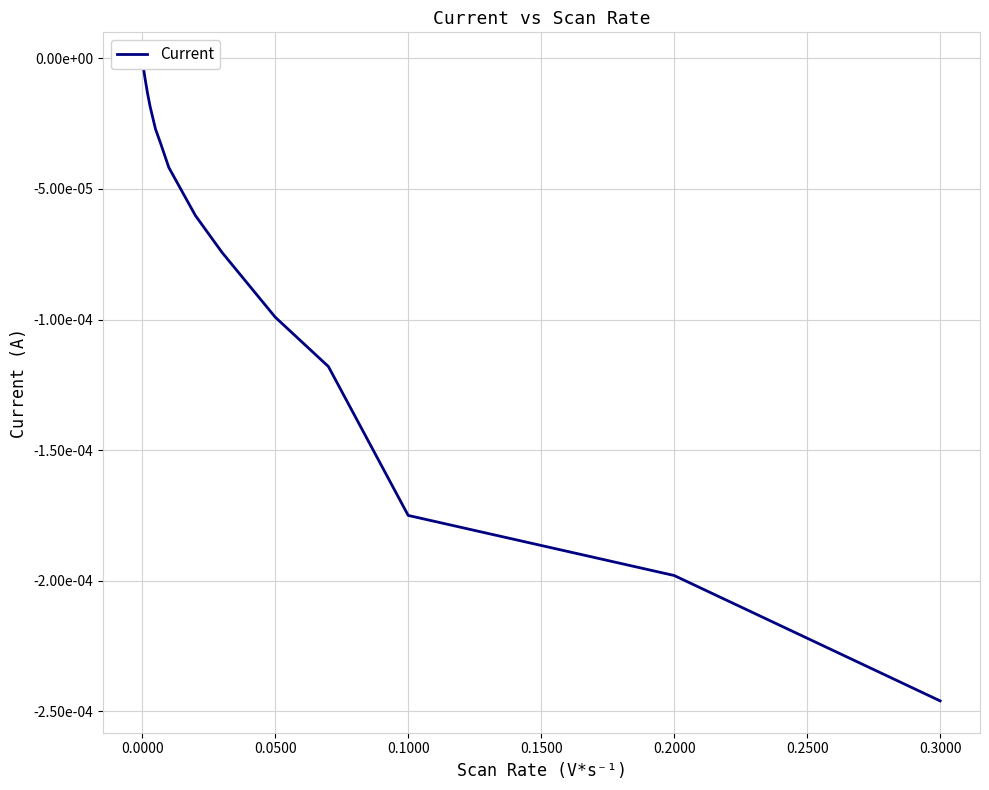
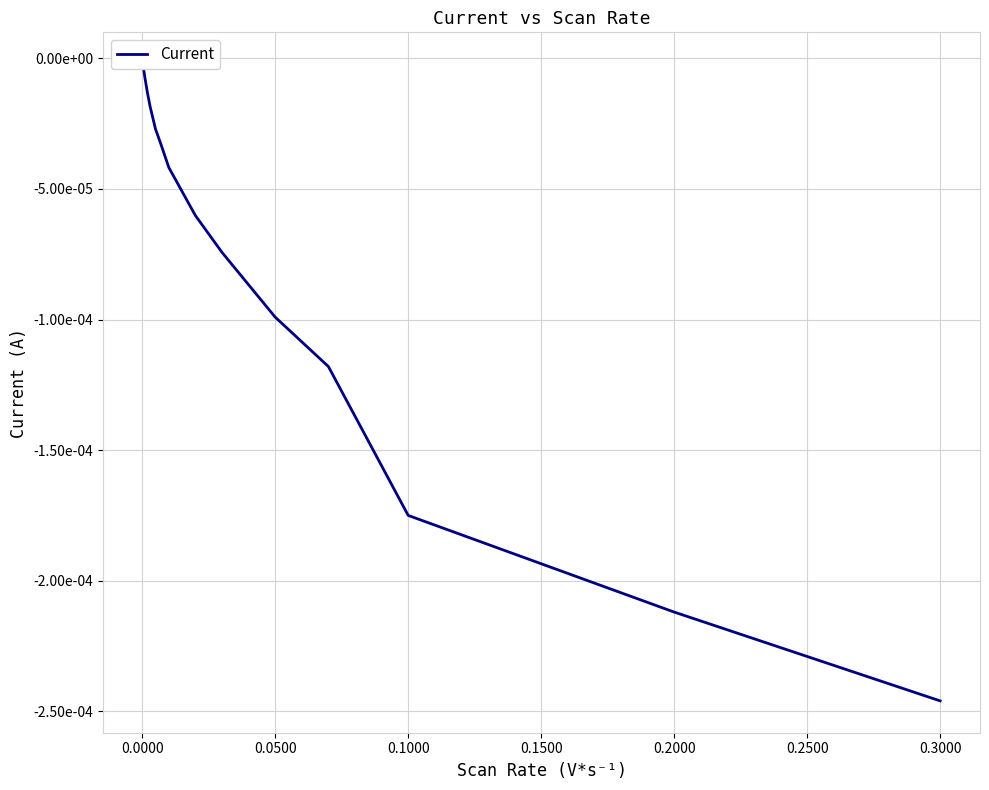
  {
    "0.0500": -0.000099,
    "0.1000": -0.000175,
-   "0.2000": -0.000198,
+   "0.2000": -0.000212,
    "0.3000": -0.000246
  }
